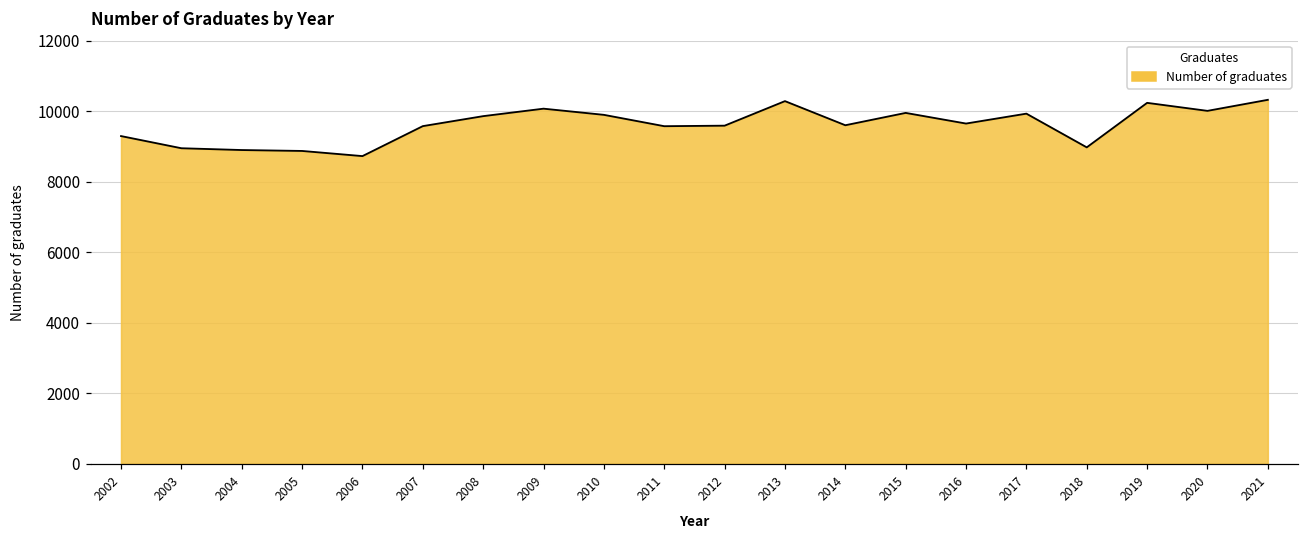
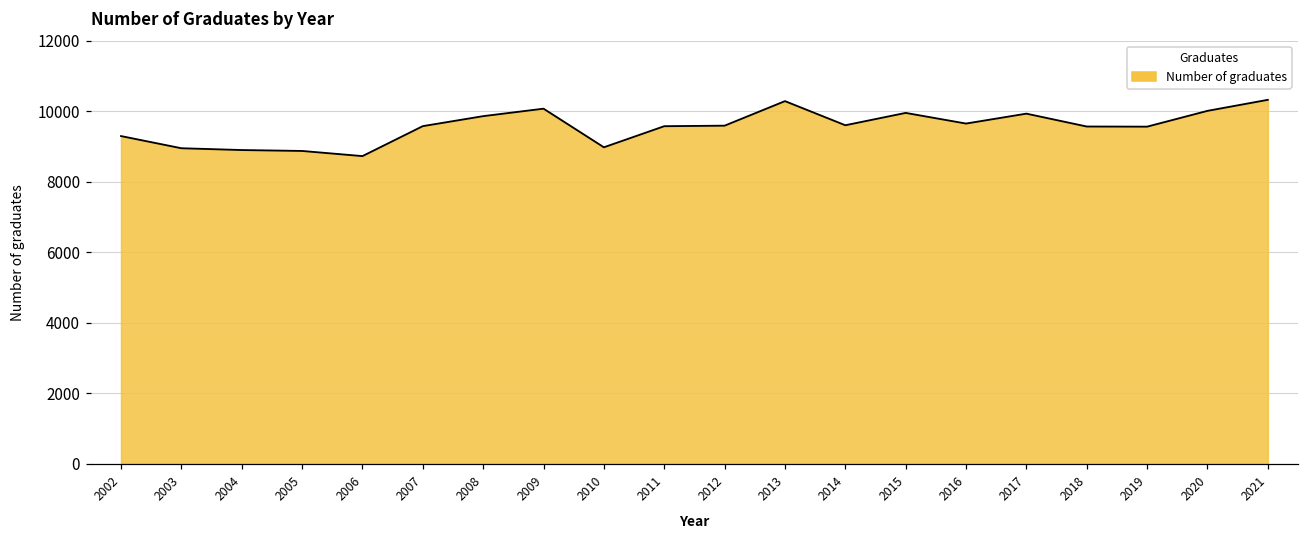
  {
    "2002": 9300,
    "2003": 8900,
    "2004": 8900,
    "2005": 8900,
    "2006": 8700,
    "2007": 9600,
    "2008": 9900,
    "2009": 10100,
-   "2010": 9900,
+   "2010": 9000,
    "2011": 9600,
    "2012": 9600,
    "2013": 10300,
    "2014": 9600,
    "2015": 9900,
    "2016": 9600,
    "2017": 9900,
-   "2018": 9000,
-   "2019": 10200,
+   "2018": 9600,
+   "2019": 9600,
    "2020": 10000,
    "2021": 10300
  }
